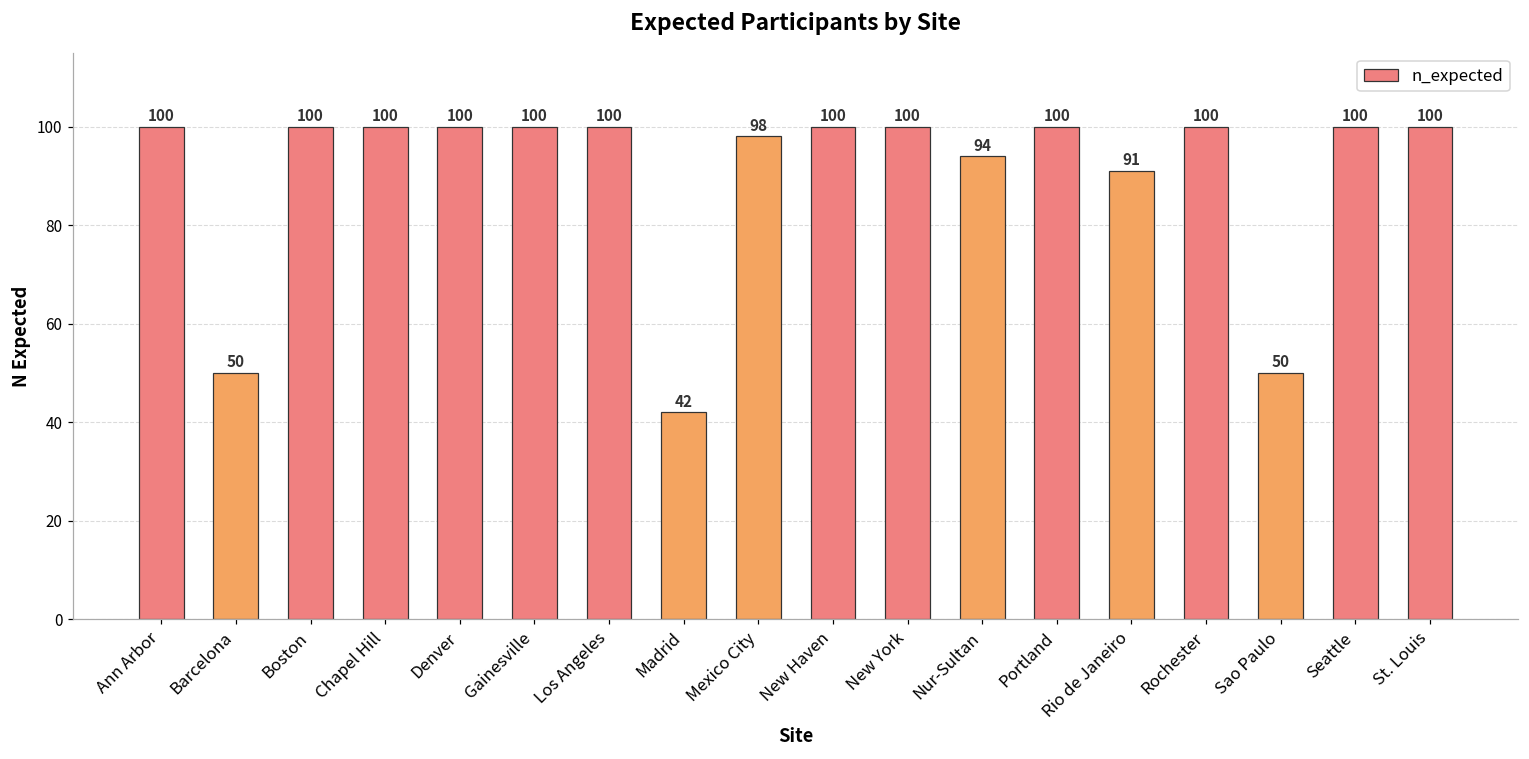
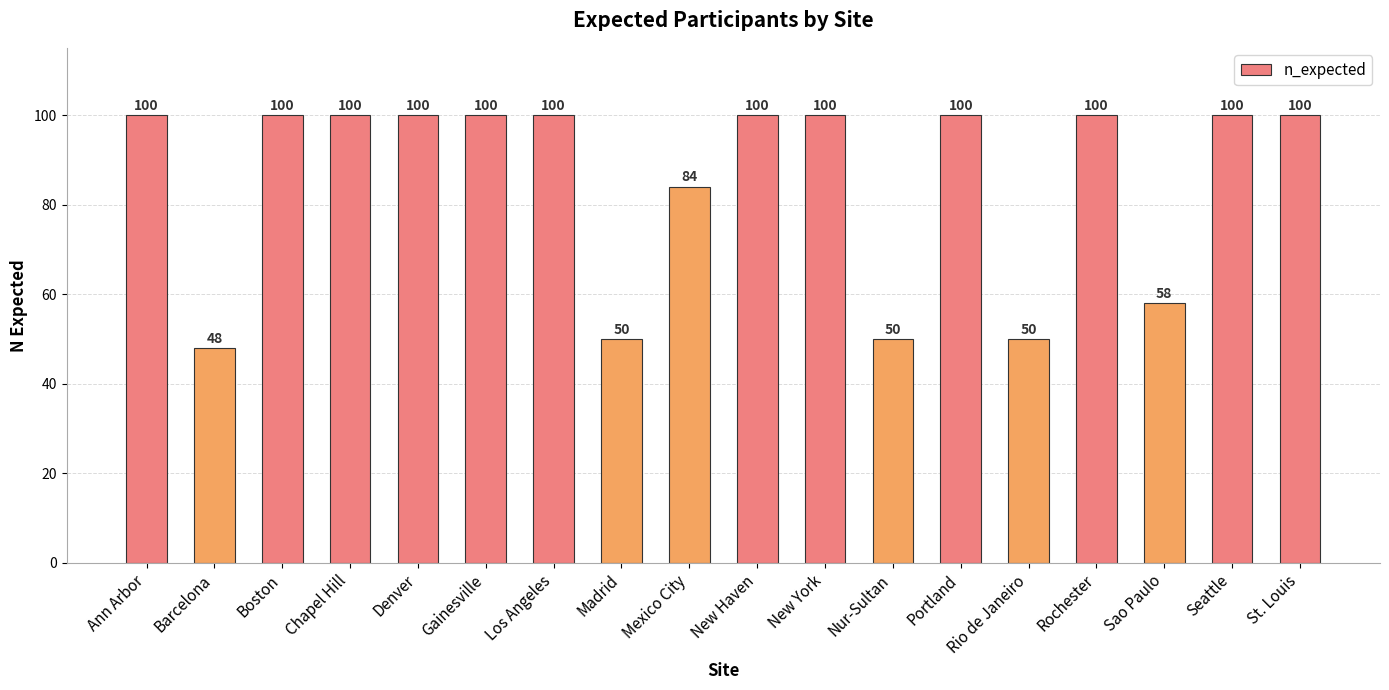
  {
    "Ann Arbor": 100,
-   "Barcelona": 50,
+   "Barcelona": 48,
    "Boston": 100,
    "Chapel Hill": 100,
    "Denver": 100,
    "Gainesville": 100,
    "Los Angeles": 100,
-   "Madrid": 42,
-   "Mexico City": 98,
+   "Madrid": 50,
+   "Mexico City": 84,
    "New Haven": 100,
    "New York": 100,
-   "Nur-Sultan": 94,
+   "Nur-Sultan": 50,
    "Portland": 100,
-   "Rio de Janeiro": 91,
+   "Rio de Janeiro": 50,
    "Rochester": 100,
-   "Sao Paulo": 50,
+   "Sao Paulo": 58,
    "Seattle": 100,
    "St. Louis": 100
  }
